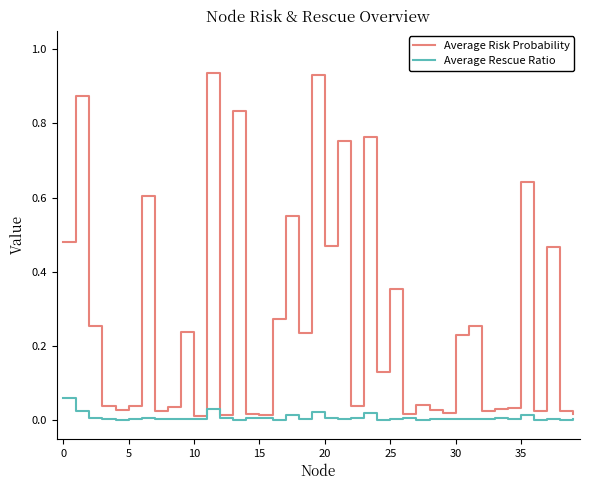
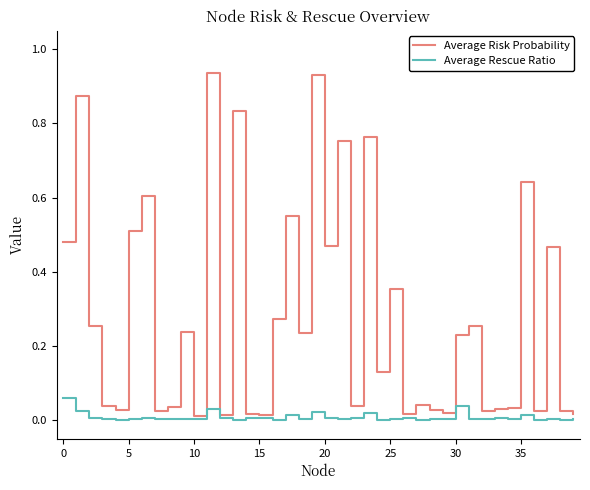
  {
    "Average Risk Probability": {
      "0": 0.48,
-     "5": 0.04,
+     "5": 0.51,
      "10": 0.01,
      "15": 0.01,
      "20": 0.47,
      "25": 0.35,
      "30": 0.23,
      "35": 0.64
    },
    "Average Rescue Ratio": {
      "0": 0.06,
      "5": 0.00,
      "10": 0.00,
      "15": 0.01,
      "20": 0.01,
      "25": 0.00,
-     "30": 0.00,
+     "30": 0.04,
      "35": 0.01
    }
  }
